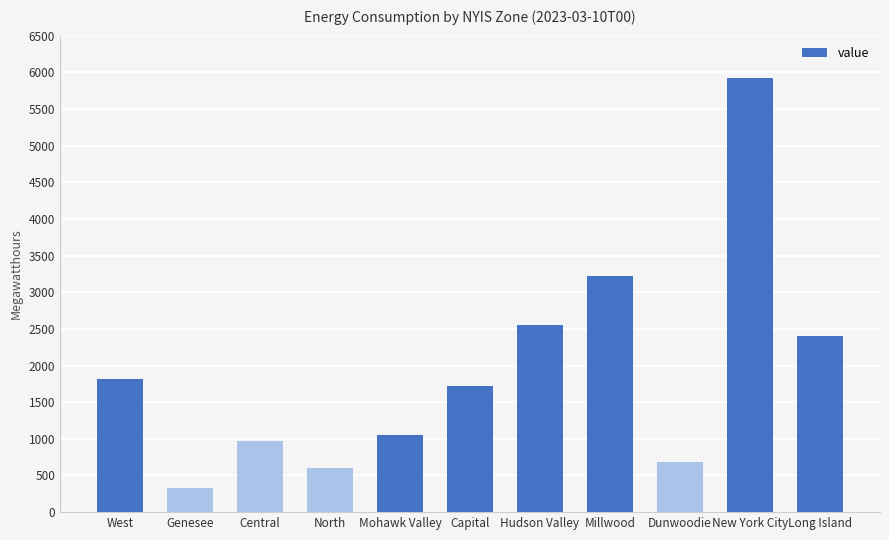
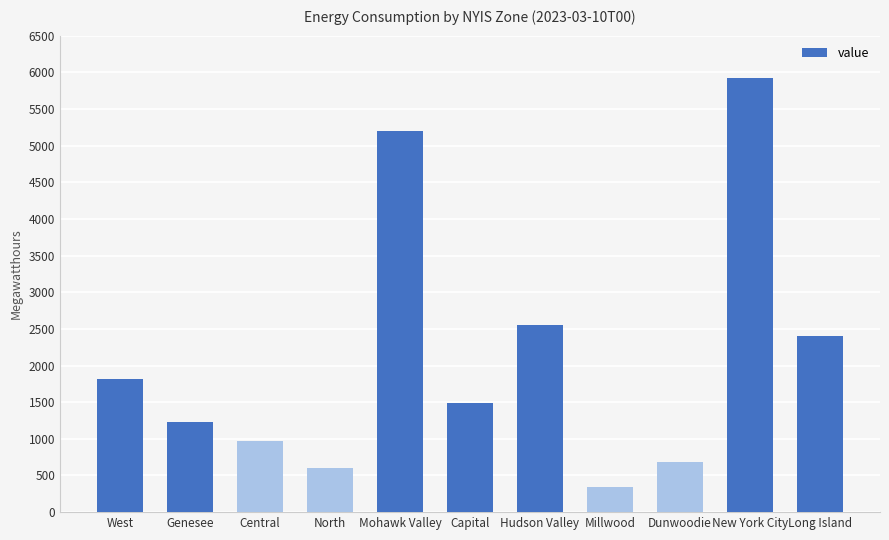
  {
    "West": 1800,
-   "Genesee": 300,
+   "Genesee": 1200,
    "Central": 1000,
    "North": 600,
-   "Mohawk Valley": 1000,
-   "Capital": 1700,
+   "Mohawk Valley": 5200,
+   "Capital": 1500,
    "Hudson Valley": 2600,
-   "Millwood": 3200,
+   "Millwood": 300,
    "Dunwoodie": 700,
    "New York City": 5900,
    "Long Island": 2400
  }
